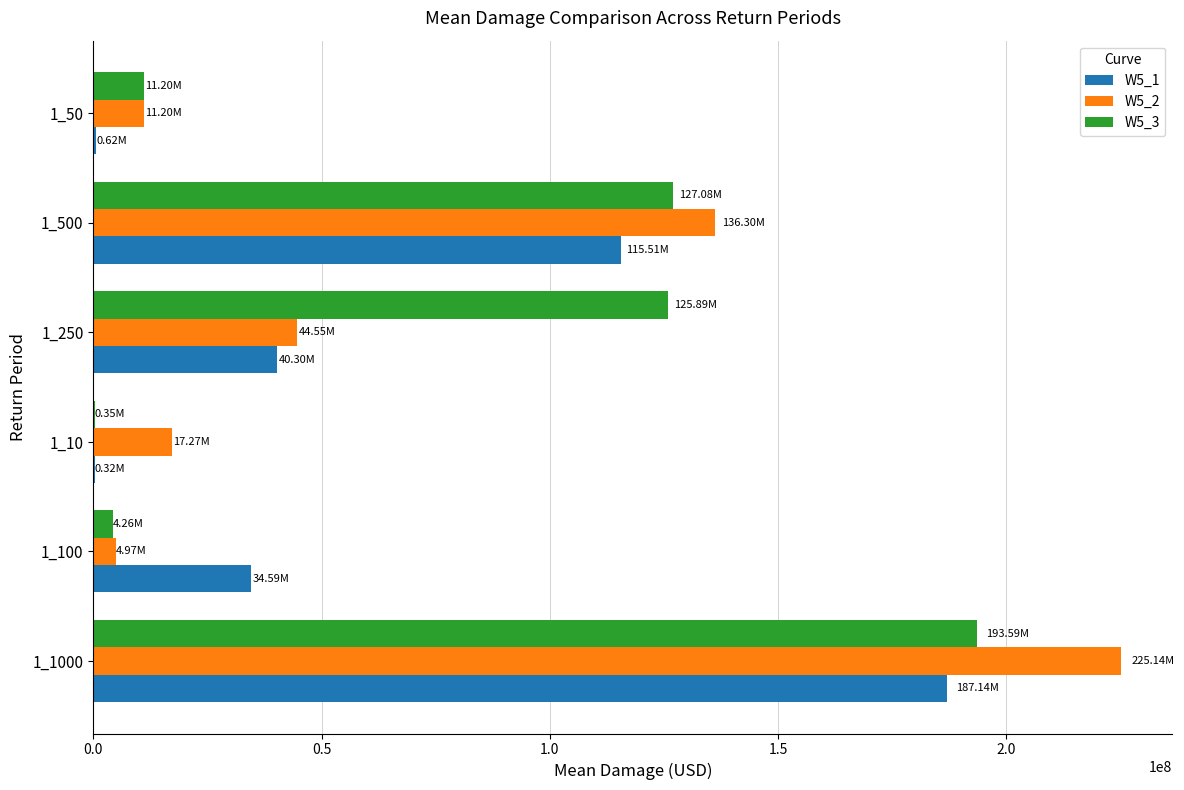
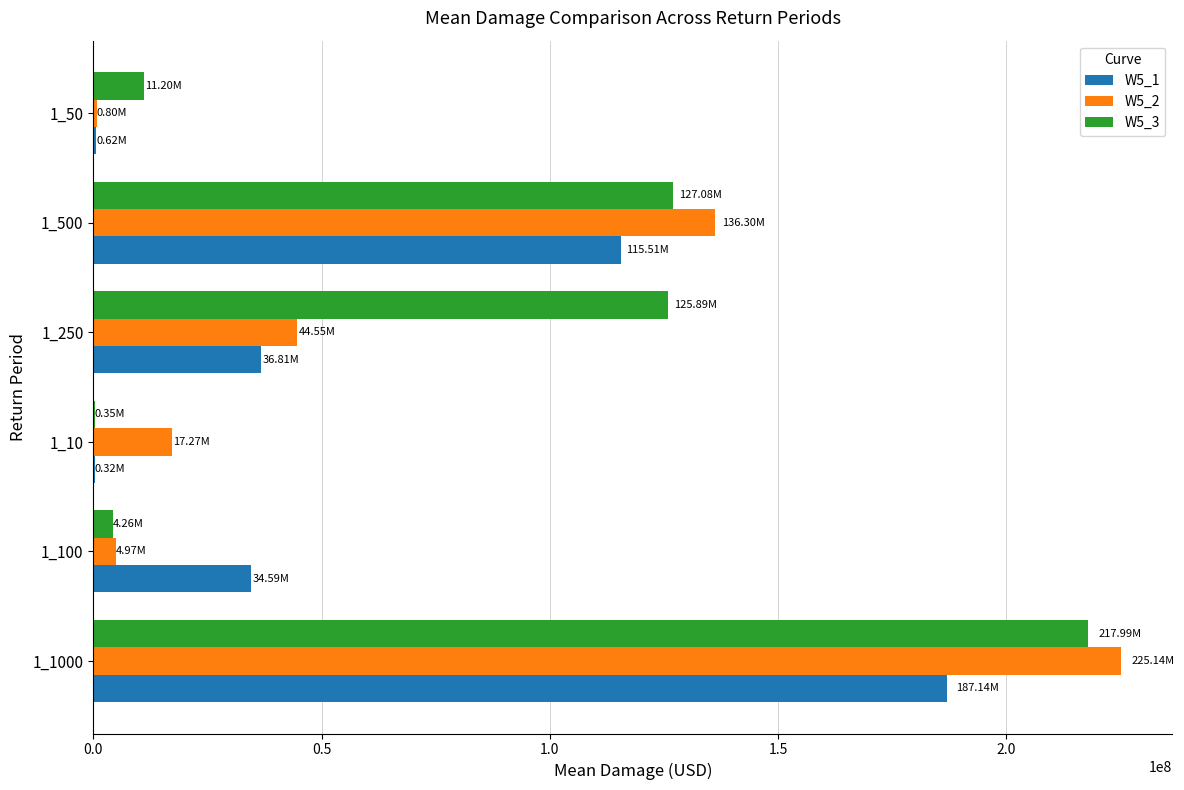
  {
    "W5_1": {
      "1_50": "0.62M",
      "1_500": "115.51M",
-     "1_250": "40.30M",
+     "1_250": "36.81M",
      "1_10": "0.32M",
      "1_100": "34.59M",
      "1_1000": "187.14M"
    },
    "W5_2": {
-     "1_50": "11.20M",
+     "1_50": "0.80M",
      "1_500": "136.30M",
      "1_250": "44.55M",
      "1_10": "17.27M",
      "1_100": "4.97M",
      "1_1000": "225.14M"
    },
    "W5_3": {
      "1_50": "11.20M",
      "1_500": "127.08M",
      "1_250": "125.89M",
      "1_10": "0.35M",
      "1_100": "4.26M",
-     "1_1000": "193.59M"
+     "1_1000": "217.99M"
    }
  }
